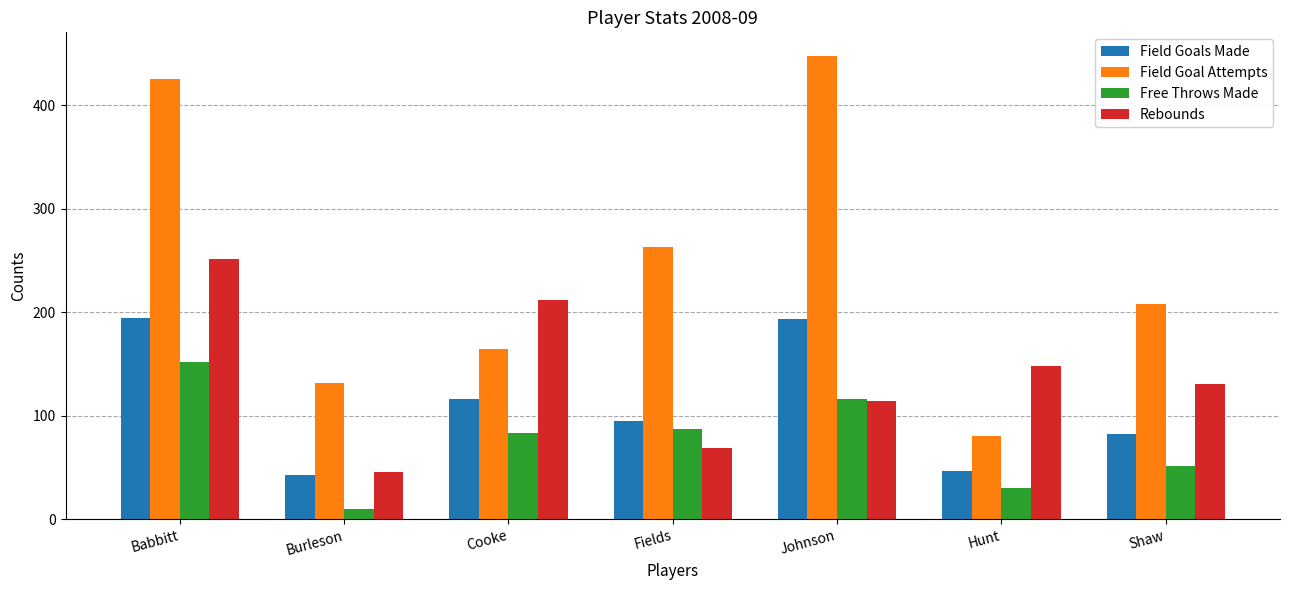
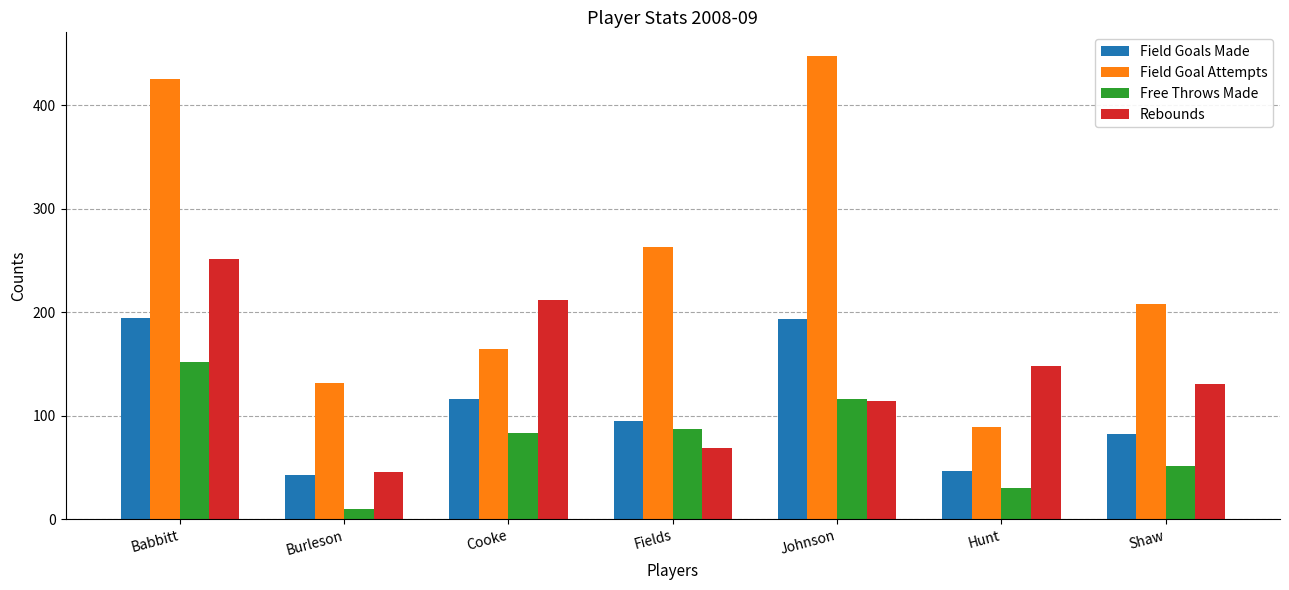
  {
    "Field Goals Made": {
      "Babbitt": 194,
      "Burleson": 43,
      "Cooke": 116,
      "Fields": 95,
      "Johnson": 193,
      "Hunt": 47,
      "Shaw": 82
    },
    "Field Goal Attempts": {
      "Babbitt": 425,
      "Burleson": 132,
      "Cooke": 164,
      "Fields": 263,
      "Johnson": 448,
-     "Hunt": 80,
+     "Hunt": 89,
      "Shaw": 208
    },
    "Free Throws Made": {
      "Babbitt": 152,
      "Burleson": 10,
      "Cooke": 83,
      "Fields": 87,
      "Johnson": 116,
      "Hunt": 30,
      "Shaw": 51
    },
    "Rebounds": {
      "Babbitt": 251,
      "Burleson": 46,
      "Cooke": 212,
      "Fields": 69,
      "Johnson": 114,
      "Hunt": 148,
      "Shaw": 131
    }
  }
